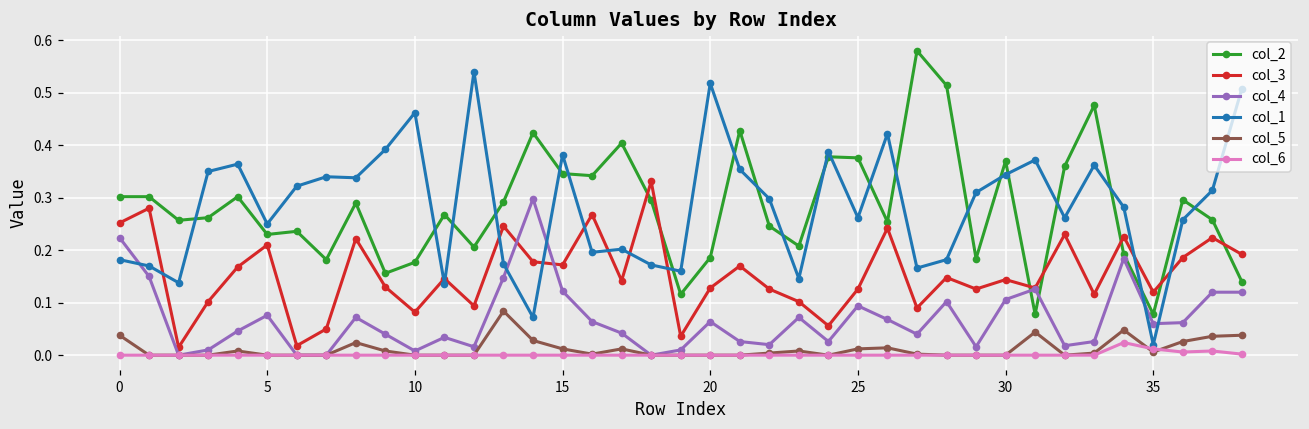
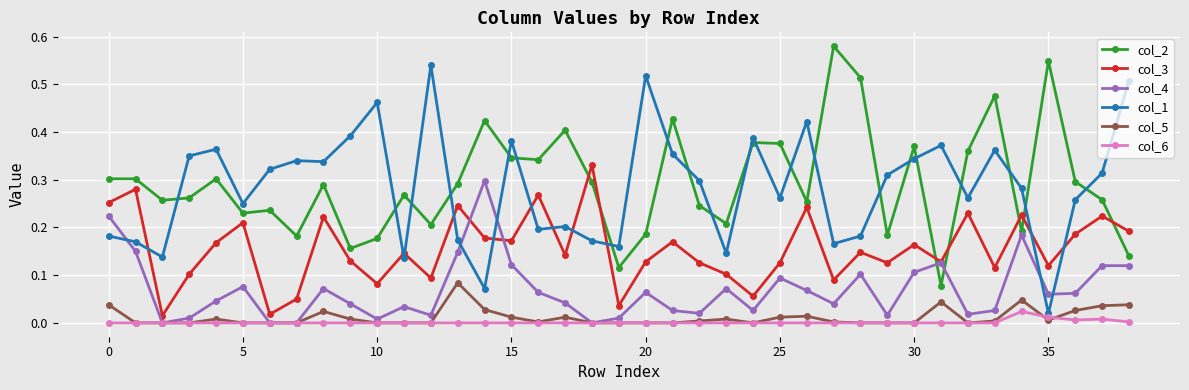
  {
    "col_2": {
      "0": 0.30,
      "5": 0.23,
      "10": 0.18,
      "15": 0.35,
      "20": 0.19,
      "25": 0.38,
      "30": 0.37,
-     "35": 0.08
+     "35": 0.55
    },
    "col_3": {
      "0": 0.25,
      "5": 0.21,
      "10": 0.08,
      "15": 0.17,
      "20": 0.13,
      "25": 0.13,
-     "30": 0.14,
+     "30": 0.16,
      "35": 0.12
    },
    "col_4": {
      "0": 0.22,
      "5": 0.08,
      "10": 0.01,
      "15": 0.12,
      "20": 0.06,
      "25": 0.09,
      "30": 0.11,
      "35": 0.06
    },
    "col_1": {
      "0": 0.18,
      "5": 0.25,
      "10": 0.46,
      "15": 0.38,
      "20": 0.52,
      "25": 0.26,
      "30": 0.34,
      "35": 0.02
    },
    "col_5": {
      "0": 0.04,
      "15": 0.01,
      "25": 0.01,
      "35": 0.01
    },
    "col_6": {
      "0": 0.00,
      "15": 0.00,
      "25": 0.00,
      "35": 0.01
    }
  }
